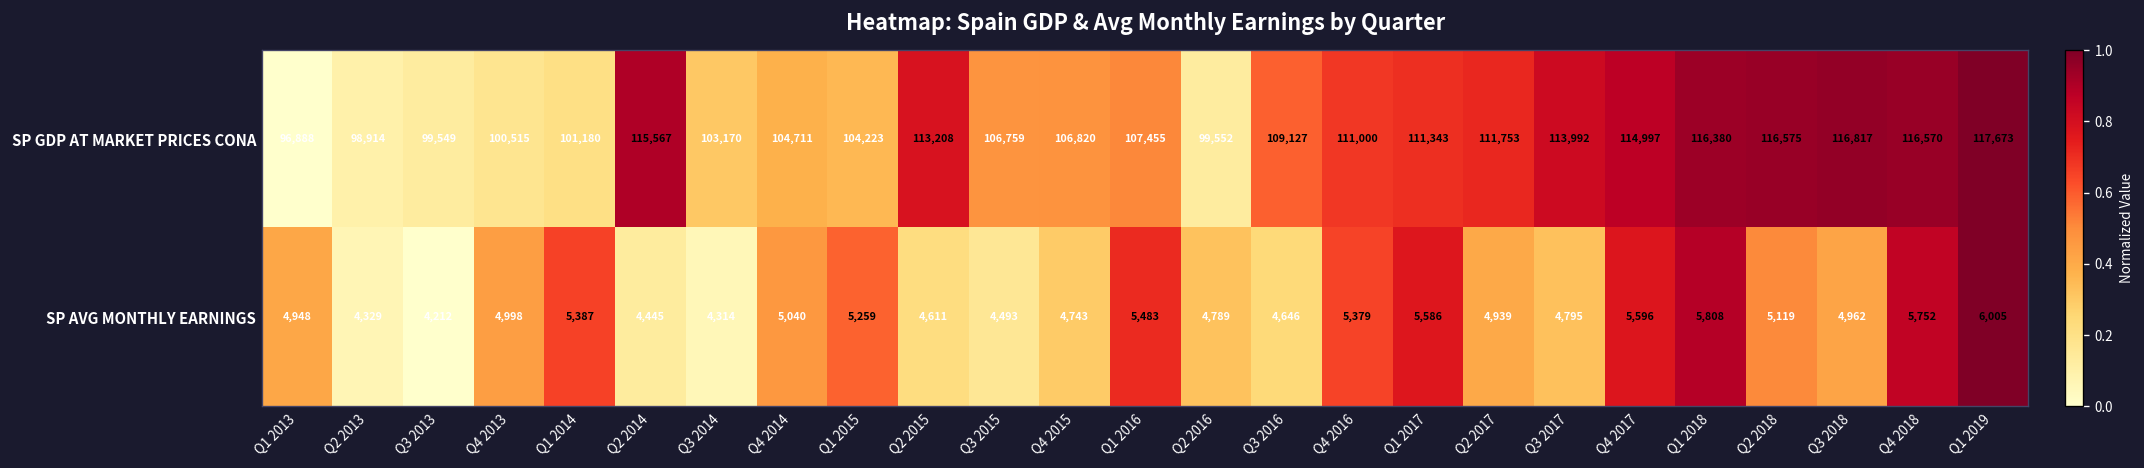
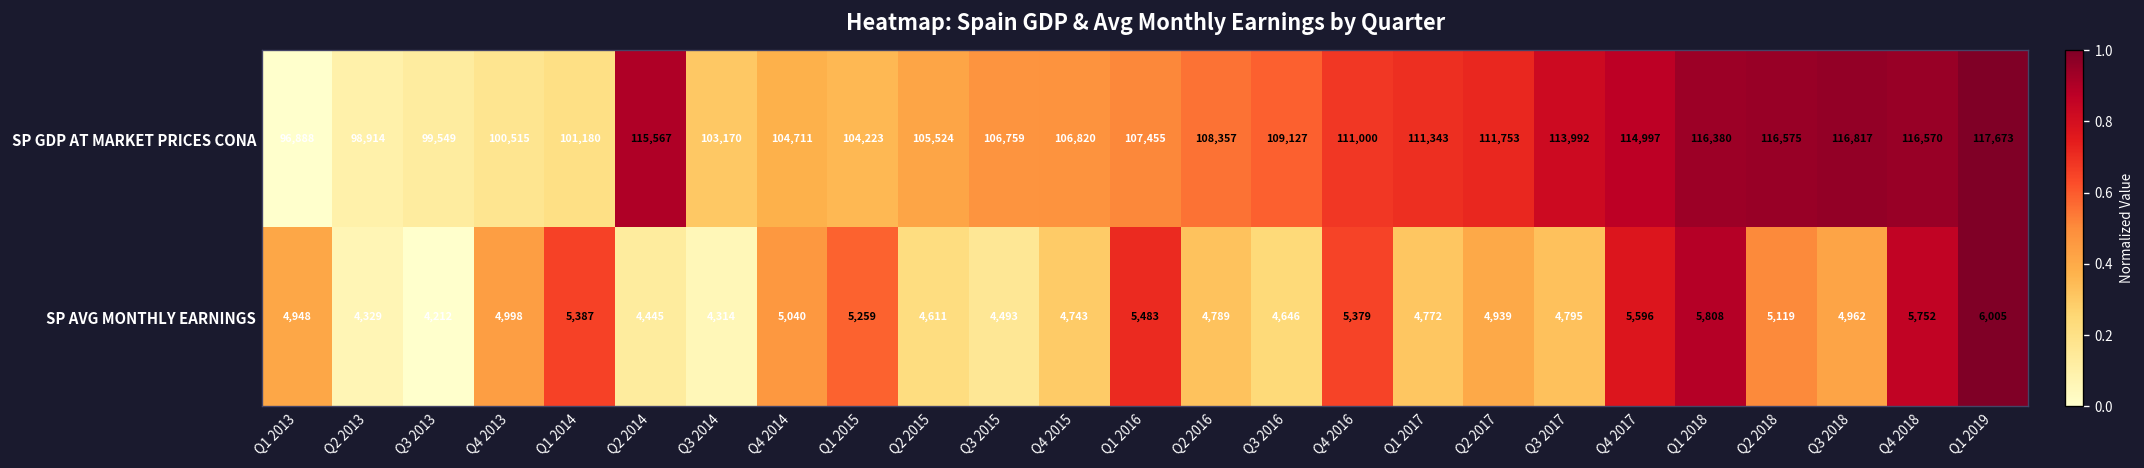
  {
    "SP GDP AT MARKET PRICES CONA": {
      "Q1 2013": "96,888",
      "Q2 2013": "98,914",
      "Q3 2013": "99,549",
      "Q4 2013": "100,515",
      "Q1 2014": "101,180",
      "Q2 2014": "115,567",
      "Q3 2014": "103,170",
      "Q4 2014": "104,711",
      "Q1 2015": "104,223",
-     "Q2 2015": "113,208",
+     "Q2 2015": "105,524",
      "Q3 2015": "106,759",
      "Q4 2015": "106,820",
      "Q1 2016": "107,455",
-     "Q2 2016": "99,552",
+     "Q2 2016": "108,357",
      "Q3 2016": "109,127",
      "Q4 2016": "111,000",
      "Q1 2017": "111,343",
      "Q2 2017": "111,753",
      "Q3 2017": "113,992",
      "Q4 2017": "114,997",
      "Q1 2018": "116,380",
      "Q2 2018": "116,575",
      "Q3 2018": "116,817",
      "Q4 2018": "116,570",
      "Q1 2019": "117,673"
    },
    "SP AVG MONTHLY EARNINGS": {
      "Q1 2013": "4,948",
      "Q2 2013": "4,329",
      "Q3 2013": "4,212",
      "Q4 2013": "4,998",
      "Q1 2014": "5,387",
      "Q2 2014": "4,445",
      "Q3 2014": "4,314",
      "Q4 2014": "5,040",
      "Q1 2015": "5,259",
      "Q2 2015": "4,611",
      "Q3 2015": "4,493",
      "Q4 2015": "4,743",
      "Q1 2016": "5,483",
      "Q2 2016": "4,789",
      "Q3 2016": "4,646",
      "Q4 2016": "5,379",
-     "Q1 2017": "5,586",
+     "Q1 2017": "4,772",
      "Q2 2017": "4,939",
      "Q3 2017": "4,795",
      "Q4 2017": "5,596",
      "Q1 2018": "5,808",
      "Q2 2018": "5,119",
      "Q3 2018": "4,962",
      "Q4 2018": "5,752",
      "Q1 2019": "6,005"
    }
  }
